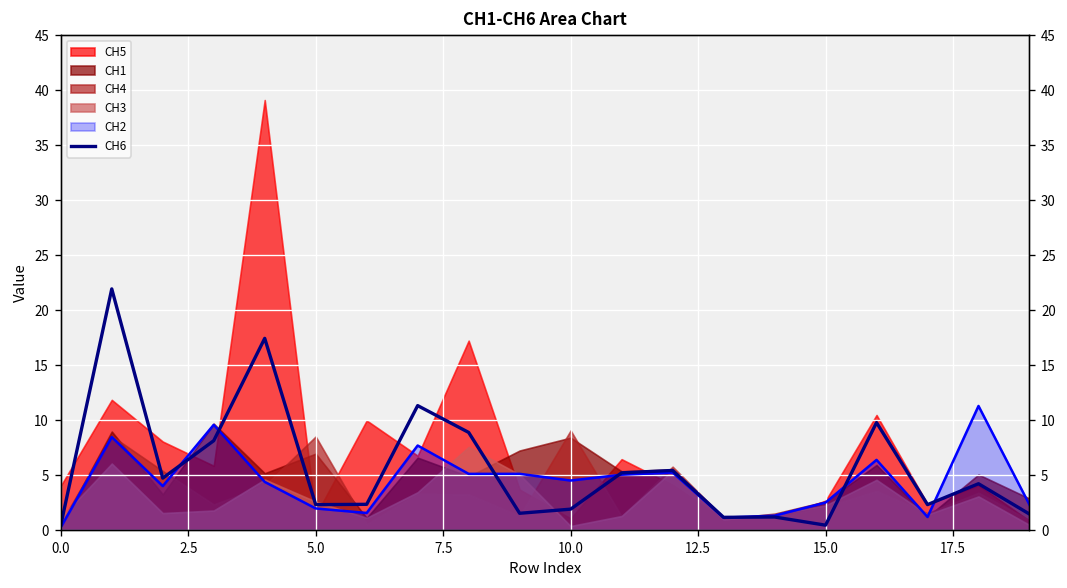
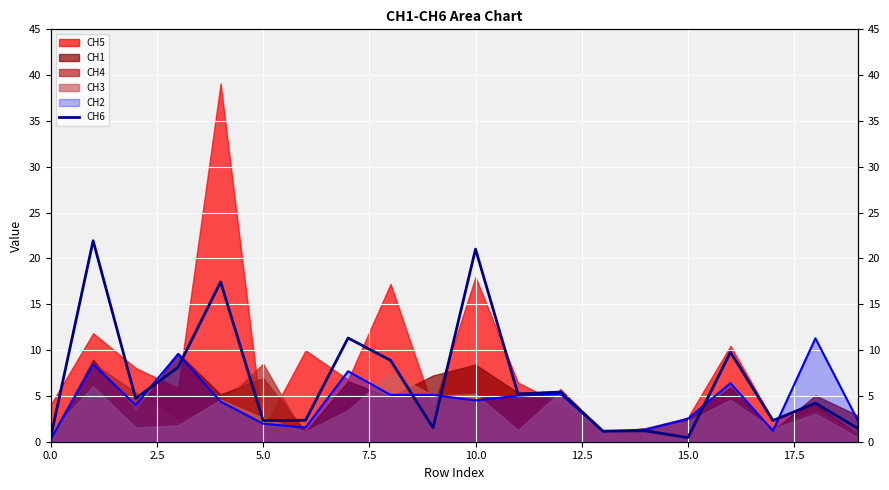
  {
    "CH5": {
      "0.0": 4,
      "5.0": 1,
-     "10.0": 1
+     "10.0": 18
    },
    "CH2": {
      "5.0": 2,
      "10.0": 5
    },
    "CH1": {
      "5.0": 7,
      "10.0": 8
    },
    "CH6": {
-     "10.0": 2,
+     "10.0": 21,
      "15.0": 0
    },
    "CH4": {
      "5.0": 9,
-     "10.0": 9
+     "10.0": 0
    },
    "CH3": {
      "0.0": 1,
-     "10.0": 0
+     "10.0": 5
    }
  }
